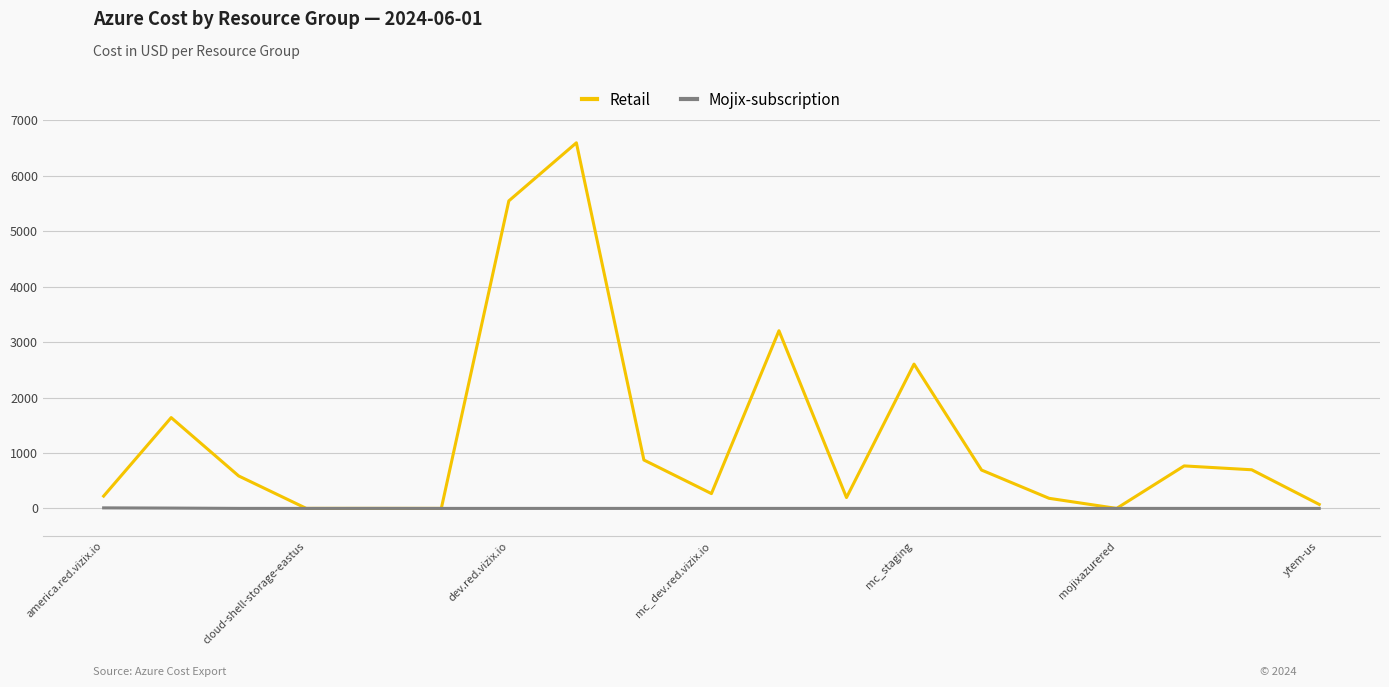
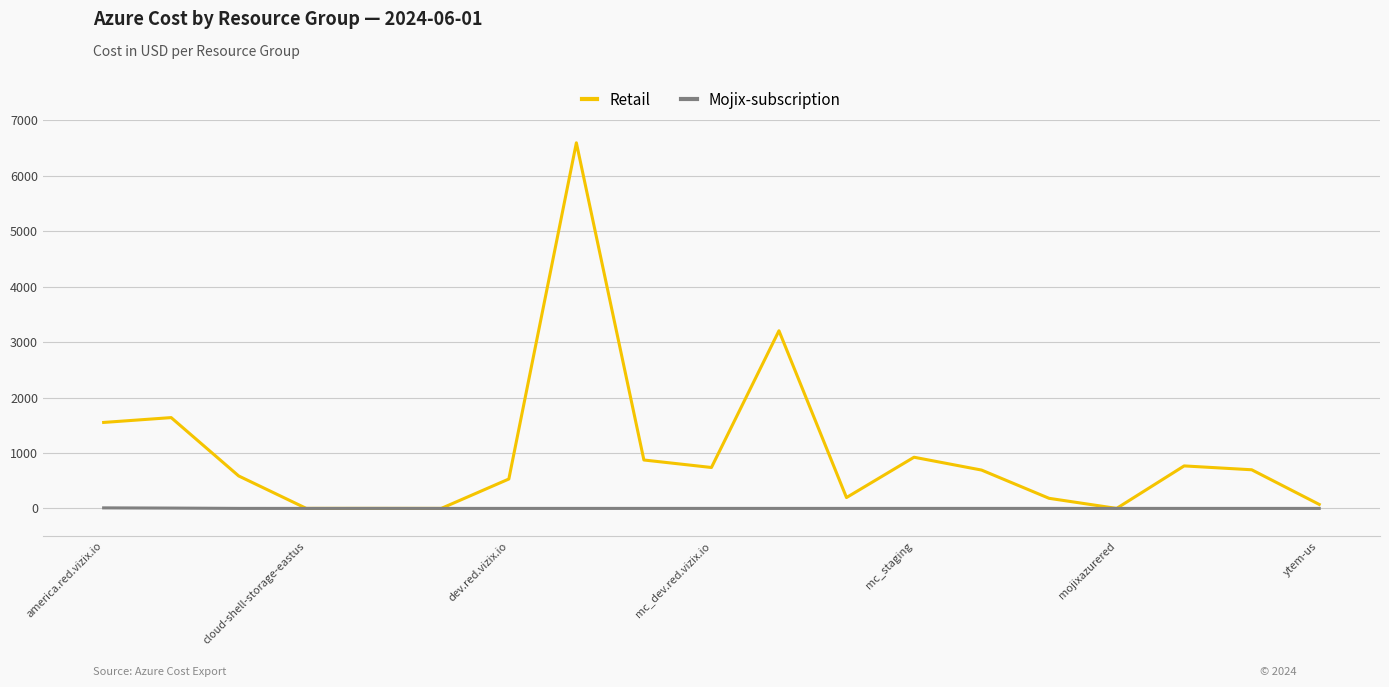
  {
    "Retail": {
-     "america.red.vizix.io": 200,
-     "dev.red.vizix.io": 5500,
-     "mc_dev.red.vizix.io": 300,
-     "mc_staging": 2600,
+     "america.red.vizix.io": 1600,
+     "dev.red.vizix.io": 500,
+     "mc_dev.red.vizix.io": 700,
+     "mc_staging": 900,
      "ytem-us": 100
    },
    "Mojix-subscription": {
      "america.red.vizix.io": 0,
      "dev.red.vizix.io": 0,
      "mc_dev.red.vizix.io": 0,
      "mc_staging": 0,
      "ytem-us": 0
    }
  }
